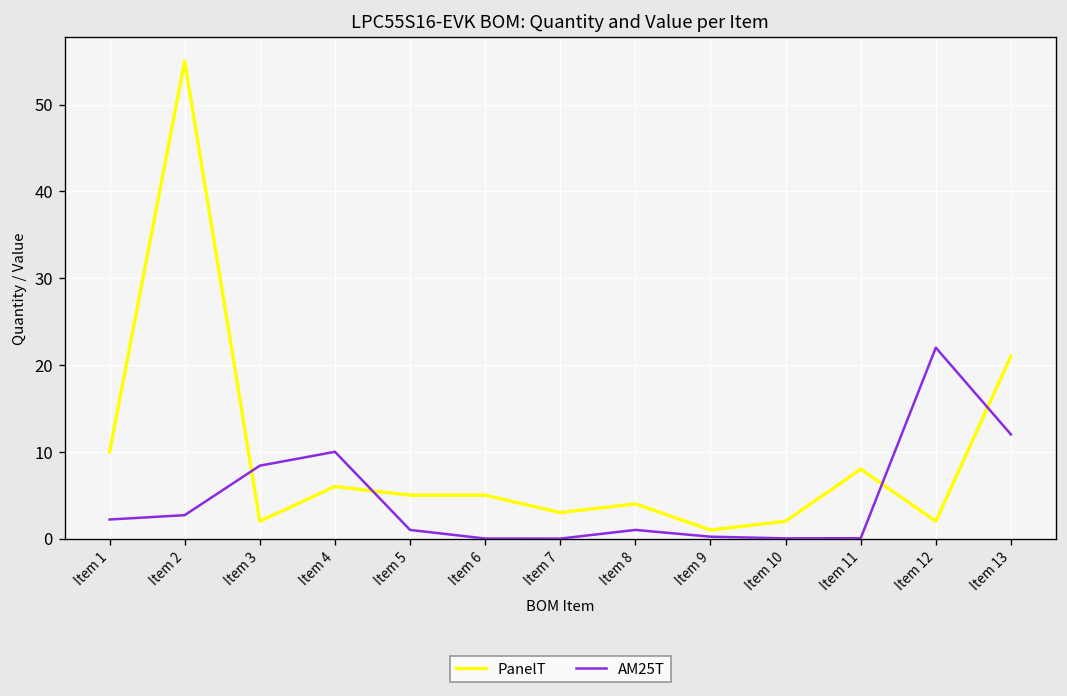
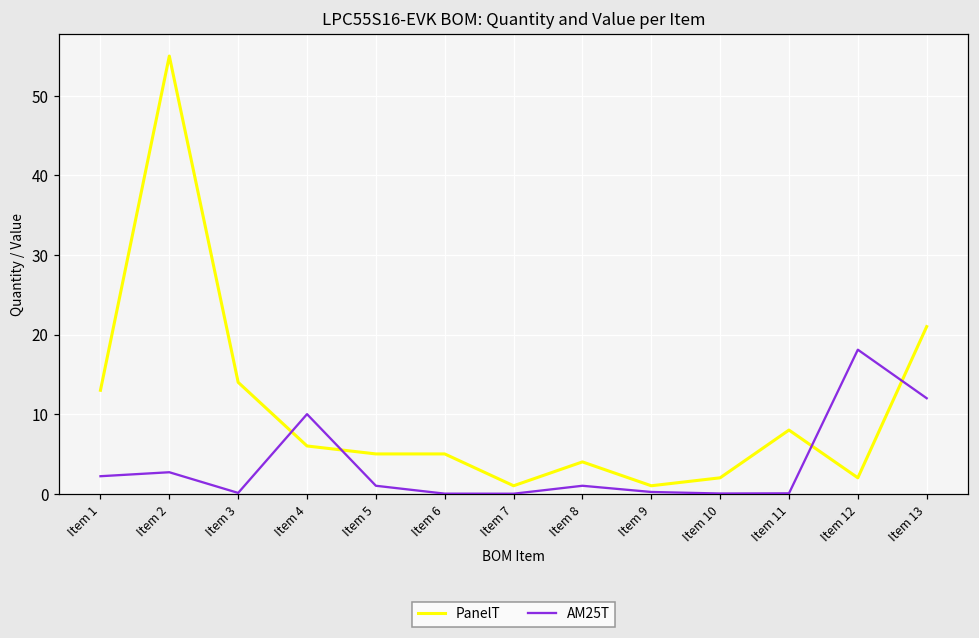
  {
    "PanelT": {
-     "Item 1": 10,
+     "Item 1": 13,
      "Item 2": 55,
-     "Item 3": 2,
+     "Item 3": 14,
      "Item 4": 6,
      "Item 5": 5,
      "Item 6": 5,
-     "Item 7": 3,
+     "Item 7": 1,
      "Item 8": 4,
      "Item 9": 1,
      "Item 10": 2,
      "Item 11": 8,
      "Item 12": 2,
      "Item 13": 21
    },
    "AM25T": {
      "Item 1": 2,
      "Item 2": 3,
-     "Item 3": 8,
+     "Item 3": 0,
      "Item 4": 10,
      "Item 5": 1,
      "Item 6": 0,
      "Item 7": 0,
      "Item 8": 1,
      "Item 9": 0,
      "Item 10": 0,
      "Item 11": 0,
-     "Item 12": 22,
+     "Item 12": 18,
      "Item 13": 12
    }
  }
